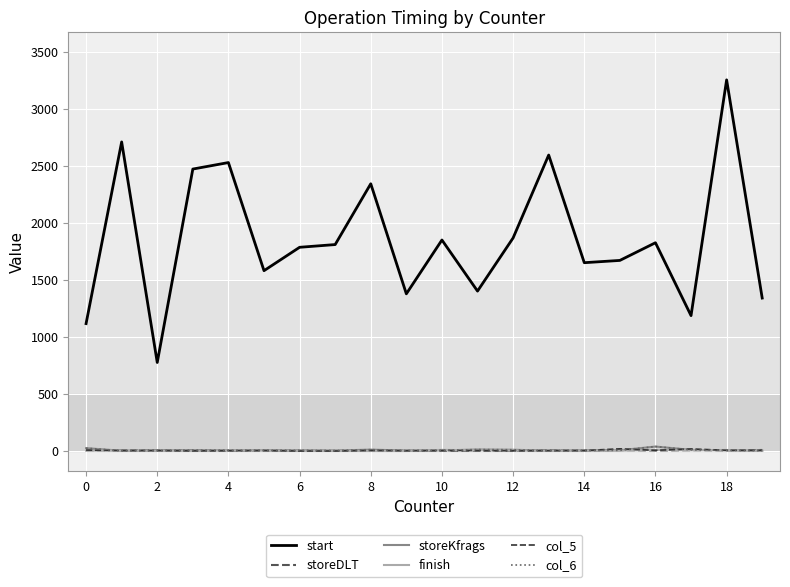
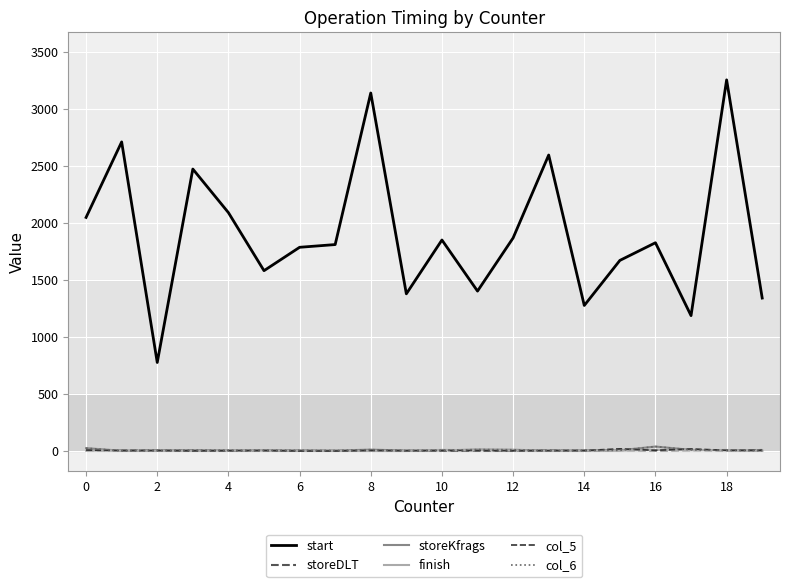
  {
    "start": {
-     "0": 1120,
+     "0": 2050,
      "2": 780,
-     "4": 2530,
+     "4": 2090,
      "6": 1790,
-     "8": 2350,
+     "8": 3140,
      "10": 1850,
      "12": 1870,
-     "14": 1660,
+     "14": 1280,
      "16": 1830,
      "18": 3260
    }
  }
